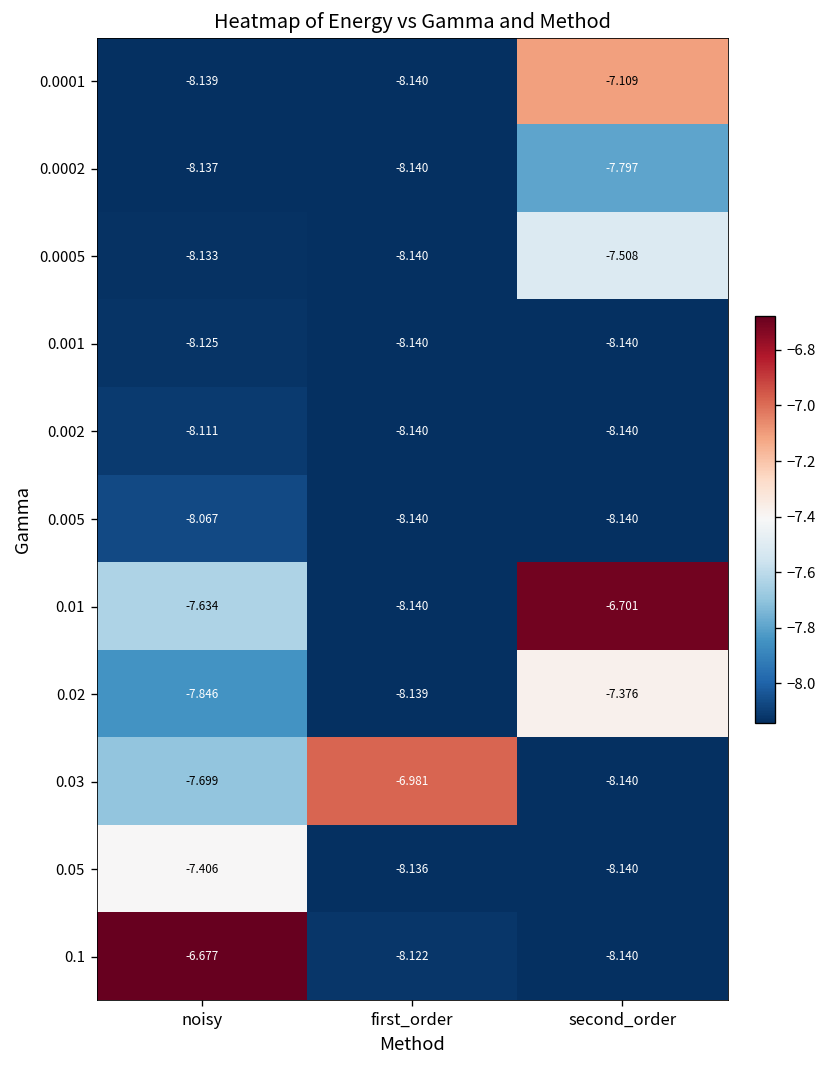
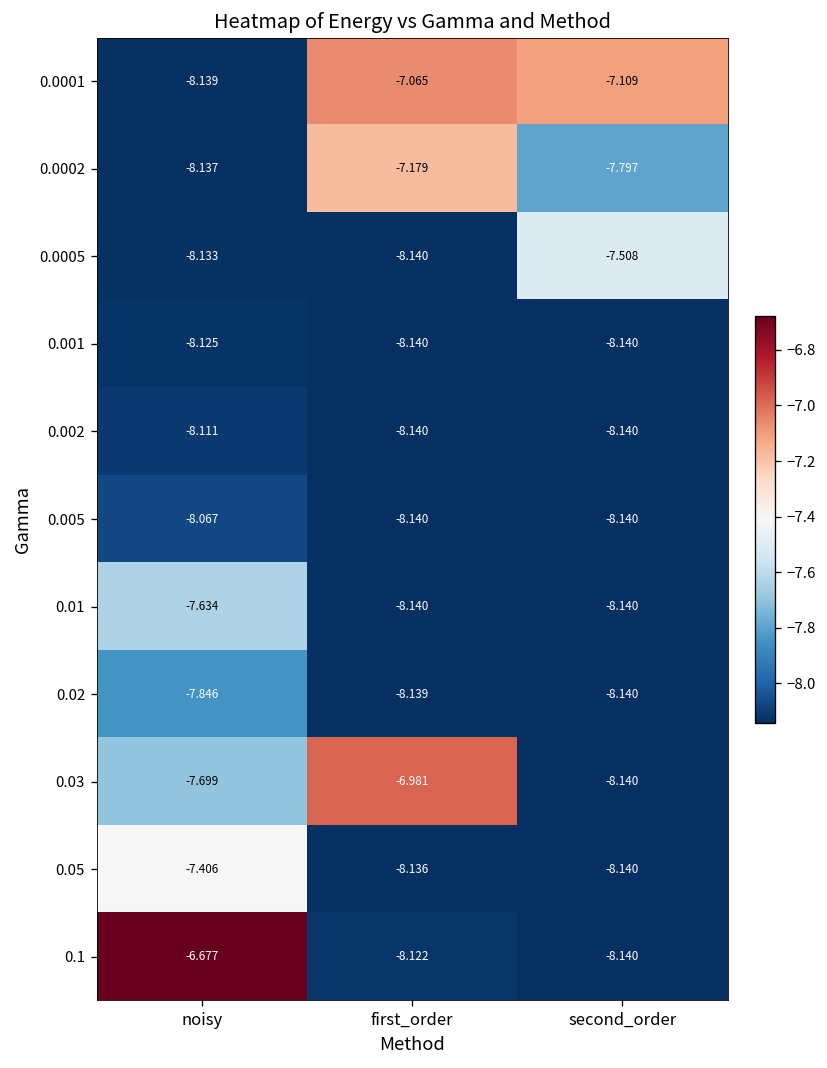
  {
    "0.0001": {
      "noisy": -8.139,
-     "first_order": -8.140,
+     "first_order": -7.065,
      "second_order": -7.109
    },
    "0.0002": {
      "noisy": -8.137,
-     "first_order": -8.140,
+     "first_order": -7.179,
      "second_order": -7.797
    },
    "0.0005": {
      "noisy": -8.133,
      "first_order": -8.140,
      "second_order": -7.508
    },
    "0.001": {
      "noisy": -8.125,
      "first_order": -8.140,
      "second_order": -8.140
    },
    "0.002": {
      "noisy": -8.111,
      "first_order": -8.140,
      "second_order": -8.140
    },
    "0.005": {
      "noisy": -8.067,
      "first_order": -8.140,
      "second_order": -8.140
    },
    "0.01": {
      "noisy": -7.634,
      "first_order": -8.140,
-     "second_order": -6.701
+     "second_order": -8.140
    },
    "0.02": {
      "noisy": -7.846,
      "first_order": -8.139,
-     "second_order": -7.376
+     "second_order": -8.140
    },
    "0.03": {
      "noisy": -7.699,
      "first_order": -6.981,
      "second_order": -8.140
    },
    "0.05": {
      "noisy": -7.406,
      "first_order": -8.136,
      "second_order": -8.140
    },
    "0.1": {
      "noisy": -6.677,
      "first_order": -8.122,
      "second_order": -8.140
    }
  }
